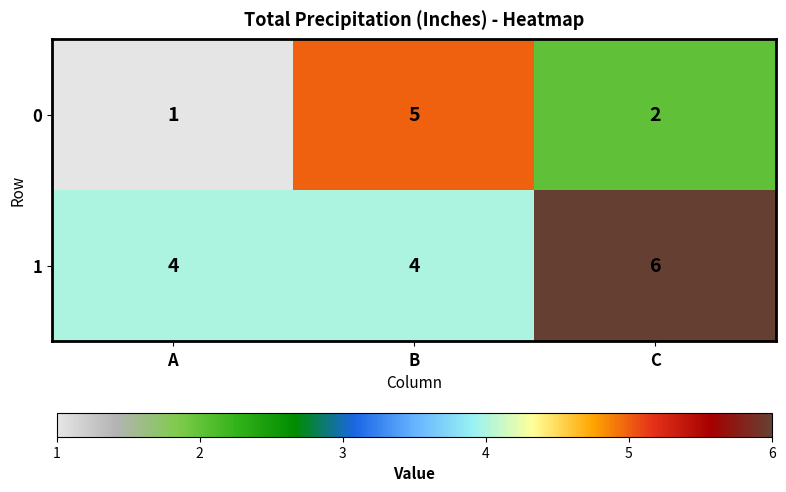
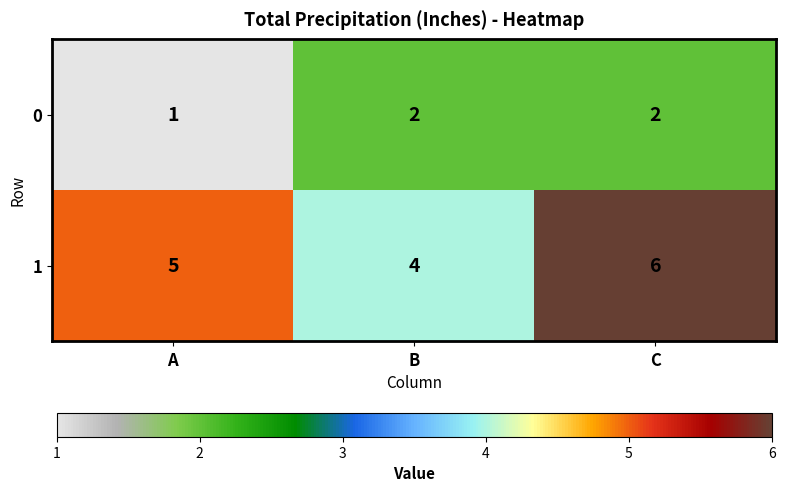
  {
    "0": {
      "A": 1,
-     "B": 5,
+     "B": 2,
      "C": 2
    },
    "1": {
-     "A": 4,
+     "A": 5,
      "B": 4,
      "C": 6
    }
  }
